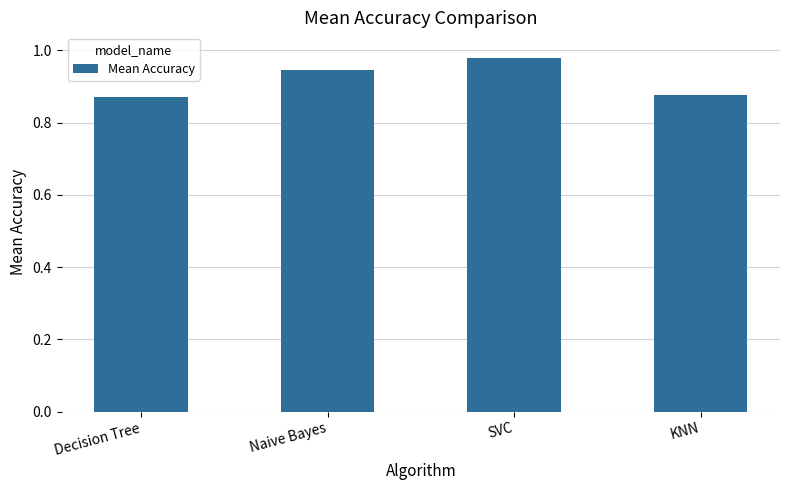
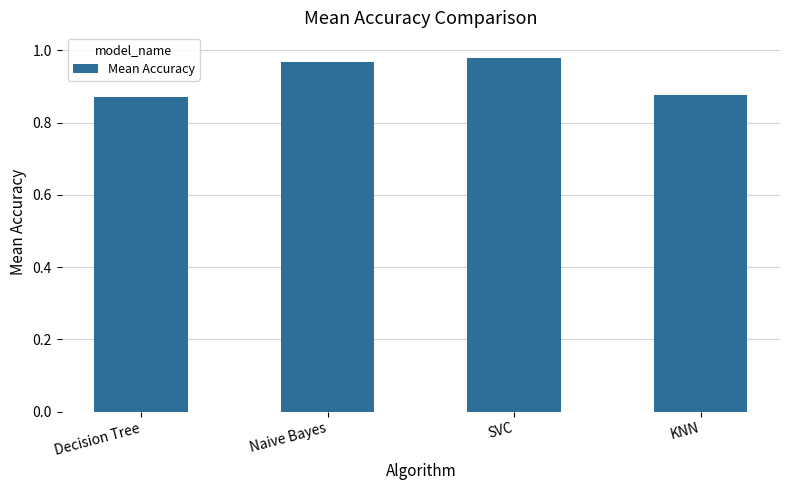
  {
    "Decision Tree": 0.87,
-   "Naive Bayes": 0.95,
+   "Naive Bayes": 0.97,
    "SVC": 0.98,
    "KNN": 0.88
  }
